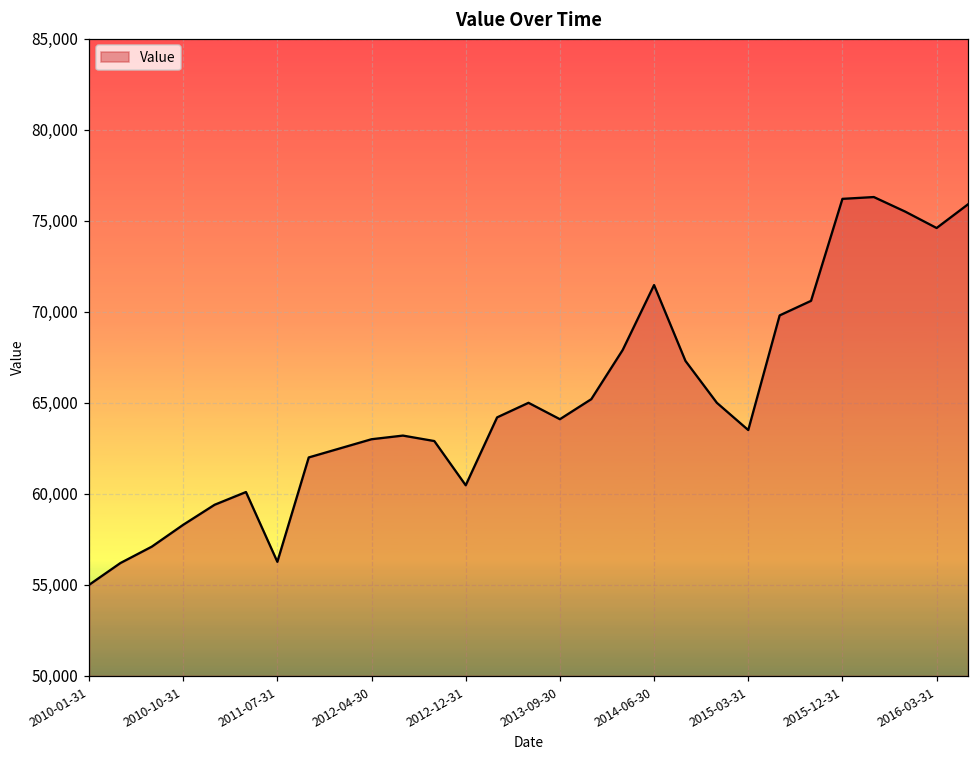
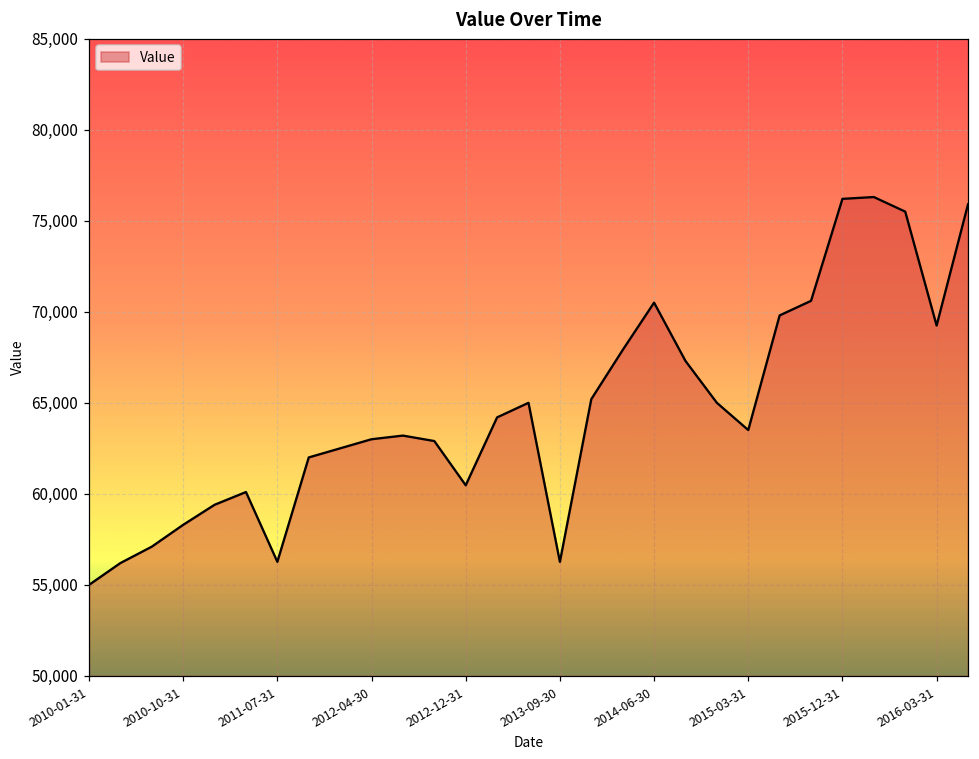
  {
    "2010-01-31": "55,000",
    "2010-10-31": "58,300",
    "2011-07-31": "56,300",
    "2012-04-30": "63,000",
    "2012-12-31": "60,500",
-   "2013-09-30": "64,100",
-   "2014-06-30": "71,500",
+   "2013-09-30": "56,300",
+   "2014-06-30": "70,500",
    "2015-03-31": "63,500",
    "2015-12-31": "76,200",
-   "2016-03-31": "74,600"
+   "2016-03-31": "69,200"
  }
